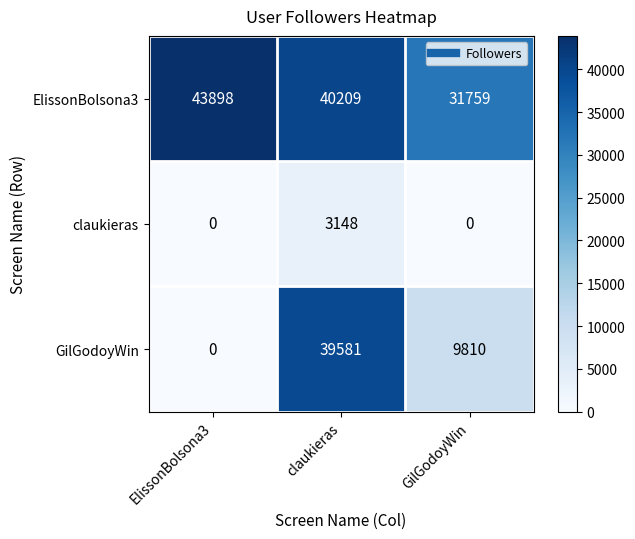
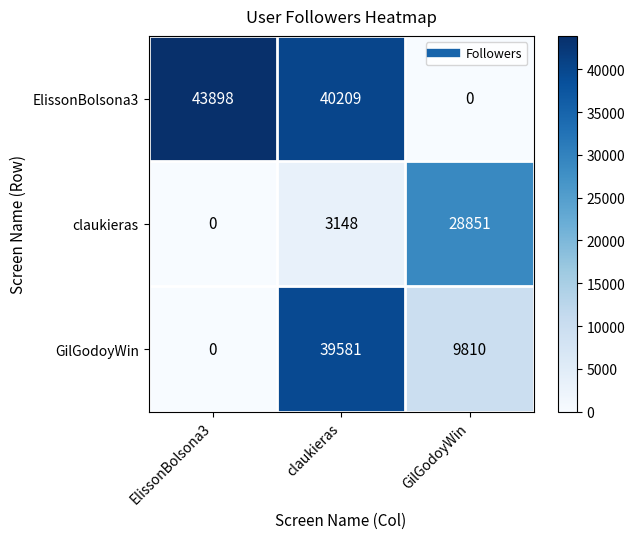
  {
    "ElissonBolsona3": {
      "ElissonBolsona3": 43898,
      "claukieras": 40209,
-     "GilGodoyWin": 31759
+     "GilGodoyWin": 0
    },
    "claukieras": {
      "ElissonBolsona3": 0,
      "claukieras": 3148,
-     "GilGodoyWin": 0
+     "GilGodoyWin": 28851
    },
    "GilGodoyWin": {
      "ElissonBolsona3": 0,
      "claukieras": 39581,
      "GilGodoyWin": 9810
    }
  }
